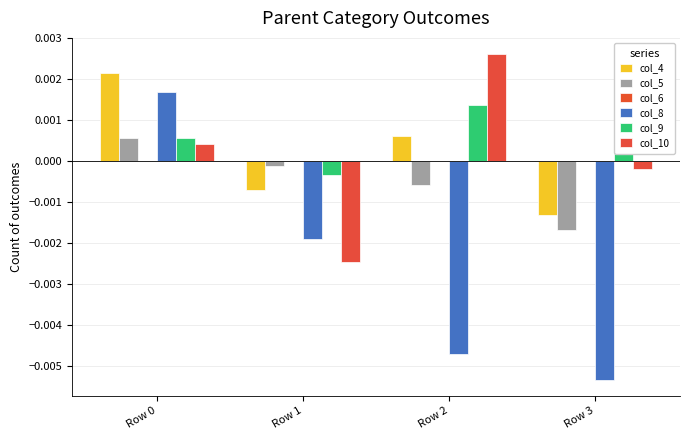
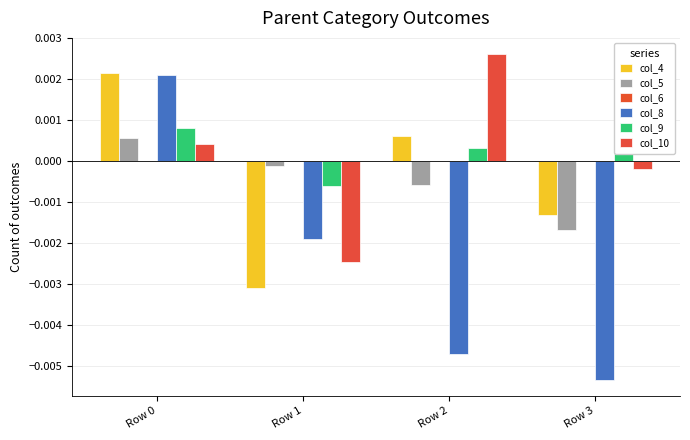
  {
    "col_4": {
      "Row 0": 0.0021,
-     "Row 1": -0.0007,
+     "Row 1": -0.0031,
      "Row 2": 0.0006,
      "Row 3": -0.0013
    },
    "col_5": {
      "Row 0": 0.0006,
      "Row 1": -0.0001,
      "Row 2": -0.0006,
      "Row 3": -0.0017
    },
    "col_8": {
-     "Row 0": 0.0017,
+     "Row 0": 0.0021,
      "Row 1": -0.0019,
      "Row 2": -0.0047,
      "Row 3": -0.0053
    },
    "col_9": {
-     "Row 0": 0.0005,
-     "Row 1": -0.0004,
-     "Row 2": 0.0014
+     "Row 0": 0.0008,
+     "Row 1": -0.0006,
+     "Row 2": 0.0003
    }
  }
